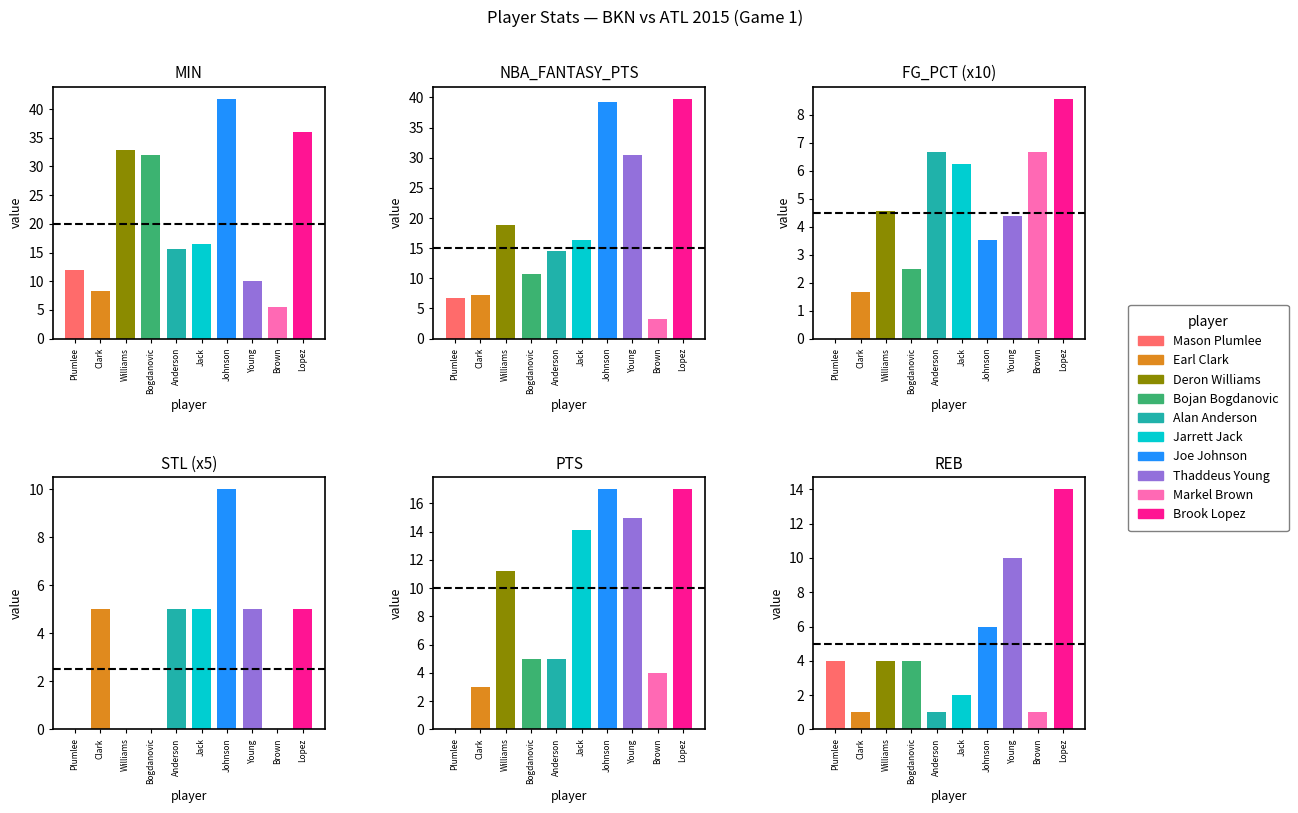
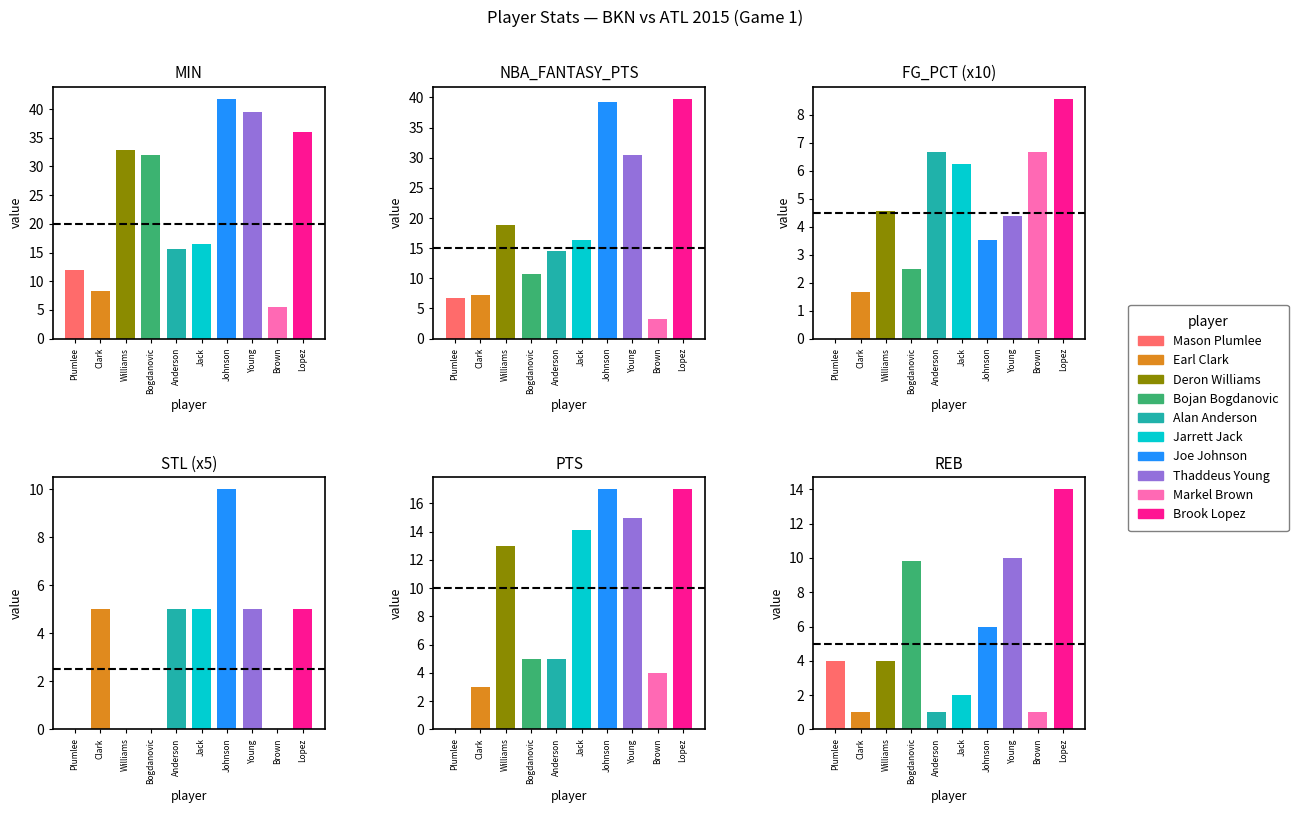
  {
    "MIN": {
      "Plumlee": 12,
      "Clark": 8,
      "Williams": 33,
      "Bogdanovic": 32,
      "Anderson": 16,
      "Jack": 16,
      "Johnson": 42,
-     "Young": 10,
+     "Young": 40,
      "Brown": 6,
      "Lopez": 36
    },
    "NBA_FANTASY_PTS": {
      "Plumlee": 7,
      "Clark": 7,
      "Williams": 19,
      "Bogdanovic": 11,
      "Anderson": 15,
      "Jack": 16,
      "Johnson": 39,
      "Young": 31,
      "Brown": 3,
      "Lopez": 40
    },
    "FG_PCT (x10)": {
      "Plumlee": 0.0,
      "Clark": 1.7,
      "Williams": 4.6,
      "Bogdanovic": 2.5,
      "Anderson": 6.7,
      "Jack": 6.3,
      "Johnson": 3.5,
      "Young": 4.4,
      "Brown": 6.7,
      "Lopez": 8.6
    },
    "STL (x5)": {
      "Plumlee": 0.0,
      "Clark": 5.0,
      "Williams": 0.0,
      "Bogdanovic": 0.0,
      "Anderson": 5.0,
      "Jack": 5.0,
      "Johnson": 10.0,
      "Young": 5.0,
      "Brown": 0.0,
      "Lopez": 5.0
    },
    "PTS": {
      "Plumlee": 0.0,
      "Clark": 3.0,
-     "Williams": 11.2,
+     "Williams": 13.0,
      "Bogdanovic": 5.0,
      "Anderson": 5.0,
      "Jack": 14.1,
      "Johnson": 17.0,
      "Young": 15.0,
      "Brown": 4.0,
      "Lopez": 17.0
    },
    "REB": {
      "Plumlee": 4.0,
      "Clark": 1.0,
      "Williams": 4.0,
-     "Bogdanovic": 4.0,
+     "Bogdanovic": 9.8,
      "Anderson": 1.0,
      "Jack": 2.0,
      "Johnson": 6.0,
      "Young": 10.0,
      "Brown": 1.0,
      "Lopez": 14.0
    }
  }
